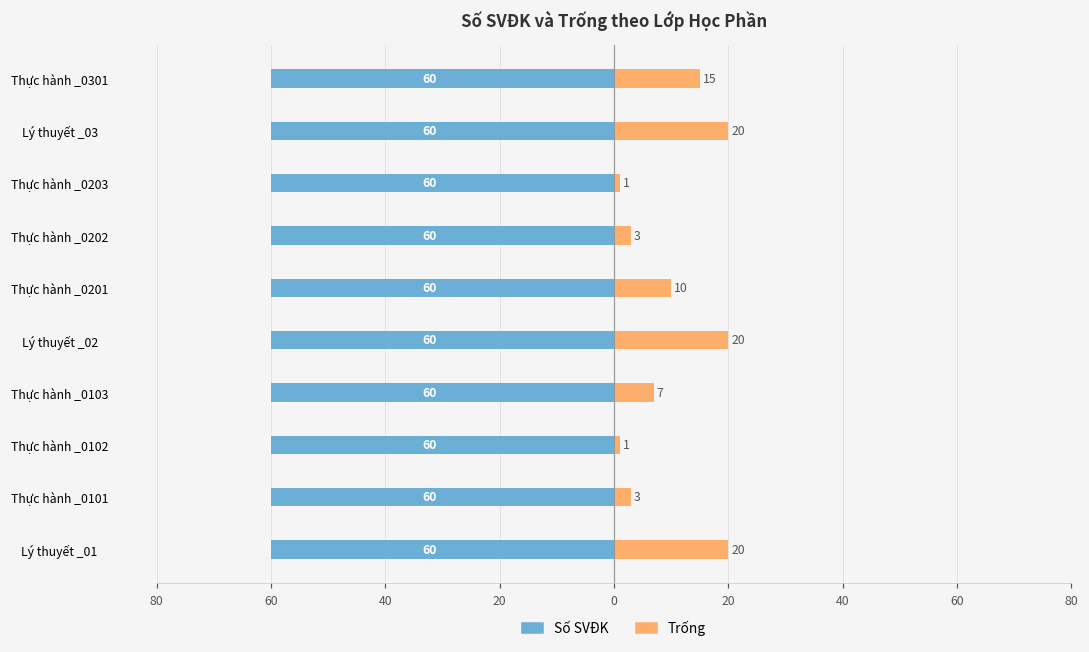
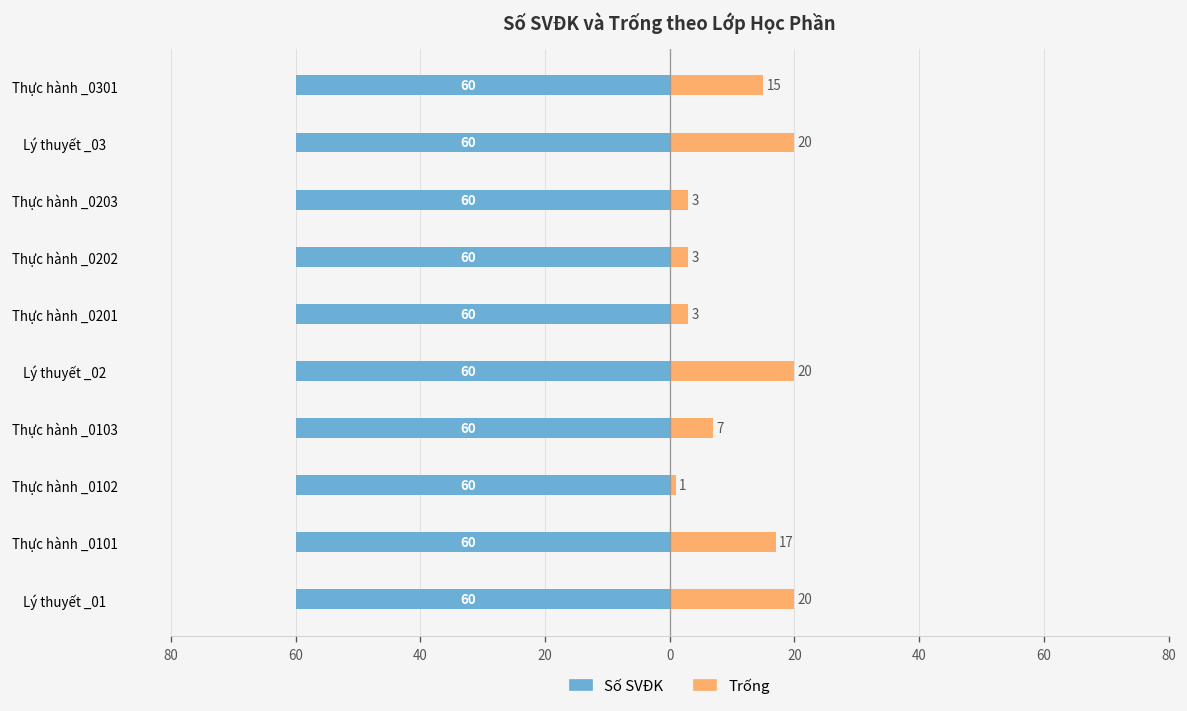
  {
    "Trống": {
      "Thực hành _0301": 15,
      "Lý thuyết _03": 20,
-     "Thực hành _0203": 1,
+     "Thực hành _0203": 3,
      "Thực hành _0202": 3,
-     "Thực hành _0201": 10,
+     "Thực hành _0201": 3,
      "Lý thuyết _02": 20,
      "Thực hành _0103": 7,
      "Thực hành _0102": 1,
-     "Thực hành _0101": 3,
+     "Thực hành _0101": 17,
      "Lý thuyết _01": 20
    }
  }
